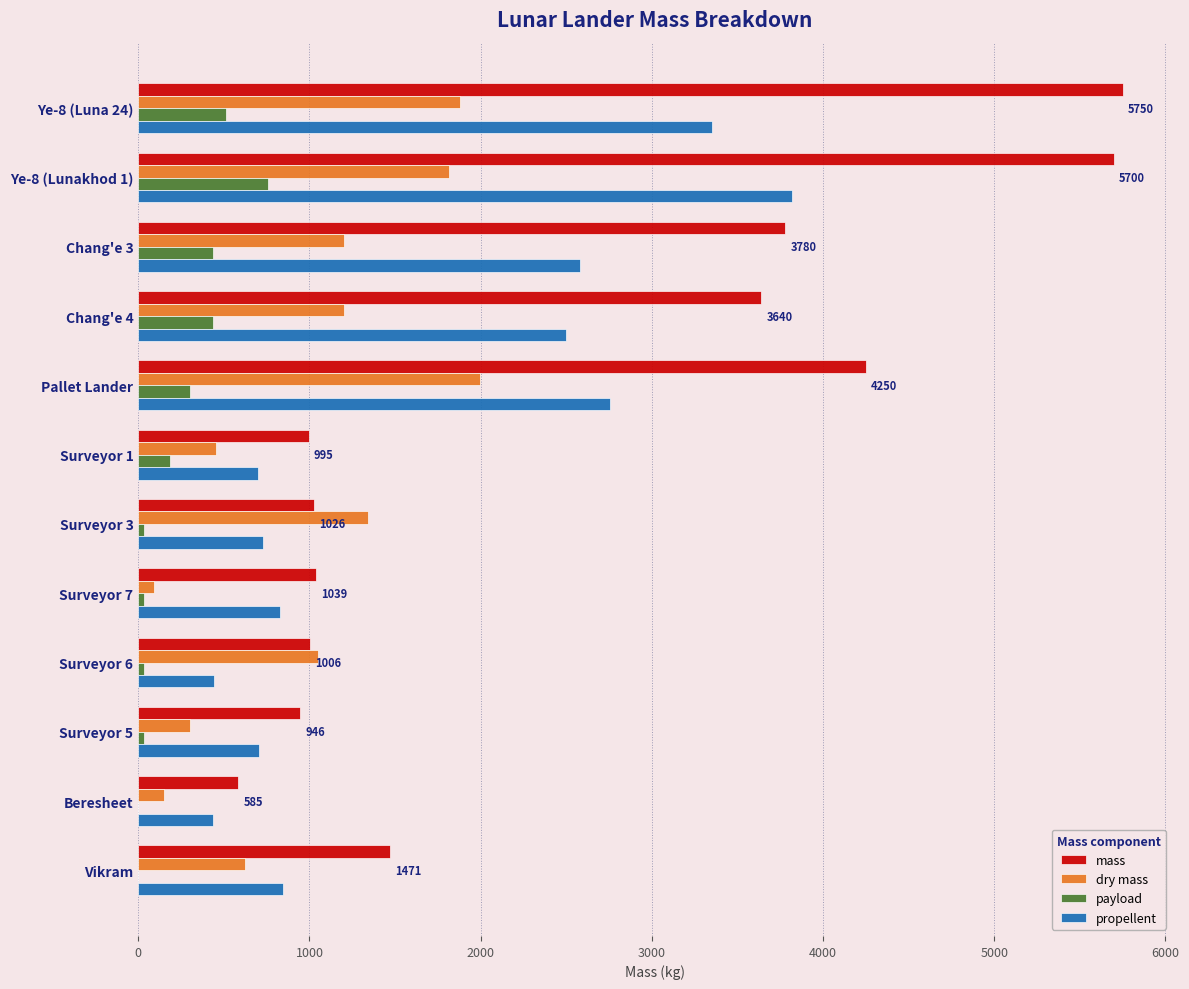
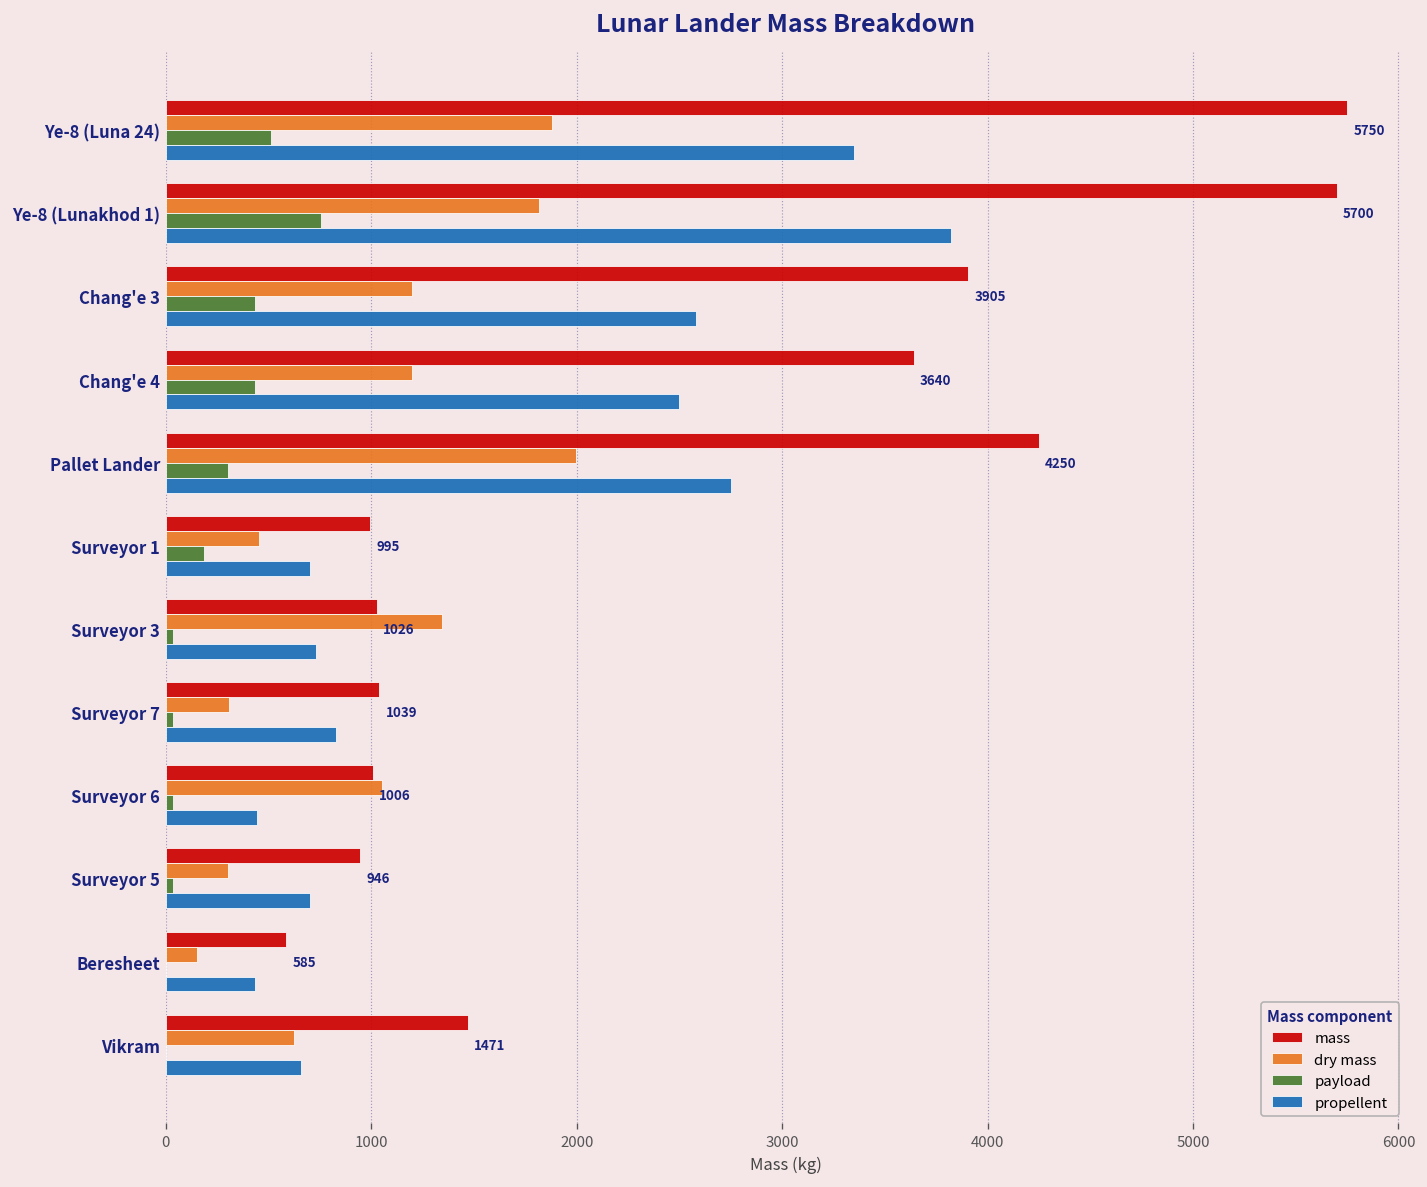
  {
    "mass": {
      "Ye-8 (Luna 24)": 5750,
      "Ye-8 (Lunakhod 1)": 5700,
-     "Chang'e 3": 3780,
+     "Chang'e 3": 3905,
      "Chang'e 4": 3640,
      "Pallet Lander": 4250,
      "Surveyor 1": 995,
      "Surveyor 3": 1026,
      "Surveyor 7": 1039,
      "Surveyor 6": 1006,
      "Surveyor 5": 946,
      "Beresheet": 585,
      "Vikram": 1471
    },
    "dry mass": {
      "Ye-8 (Luna 24)": 1880,
      "Ye-8 (Lunakhod 1)": 1810,
      "Chang'e 3": 1200,
      "Chang'e 4": 1200,
      "Pallet Lander": 2000,
      "Surveyor 1": 460,
-     "Surveyor 7": 90,
+     "Surveyor 7": 310,
      "Surveyor 5": 300,
      "Beresheet": 150,
      "Vikram": 630
    },
    "payload": {
      "Ye-8 (Luna 24)": 510,
      "Ye-8 (Lunakhod 1)": 760,
      "Chang'e 3": 440,
      "Chang'e 4": 440,
      "Pallet Lander": 300,
      "Surveyor 1": 180,
      "Surveyor 3": 30,
      "Surveyor 7": 30,
      "Surveyor 6": 30,
      "Surveyor 5": 30,
      "Beresheet": 0,
      "Vikram": 0
    },
    "propellent": {
      "Ye-8 (Luna 24)": 3350,
      "Ye-8 (Lunakhod 1)": 3820,
      "Chang'e 3": 2580,
      "Chang'e 4": 2500,
      "Pallet Lander": 2750,
      "Surveyor 1": 700,
      "Surveyor 3": 730,
      "Surveyor 7": 830,
      "Surveyor 6": 440,
      "Surveyor 5": 700,
      "Beresheet": 440,
-     "Vikram": 850
+     "Vikram": 660
    }
  }
